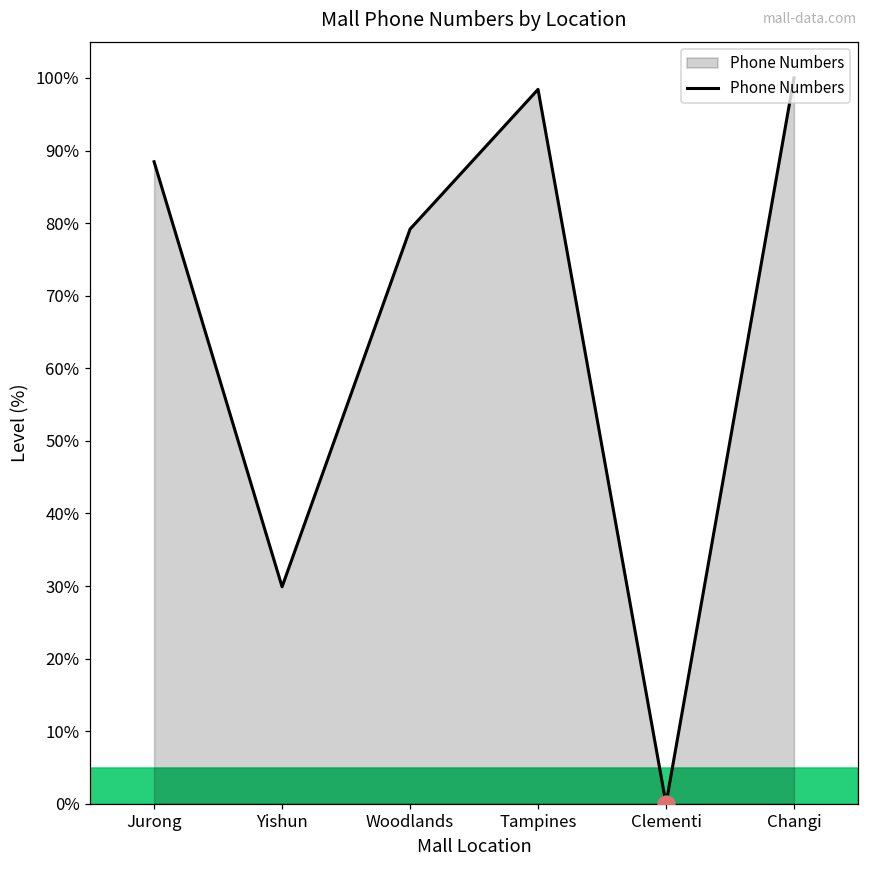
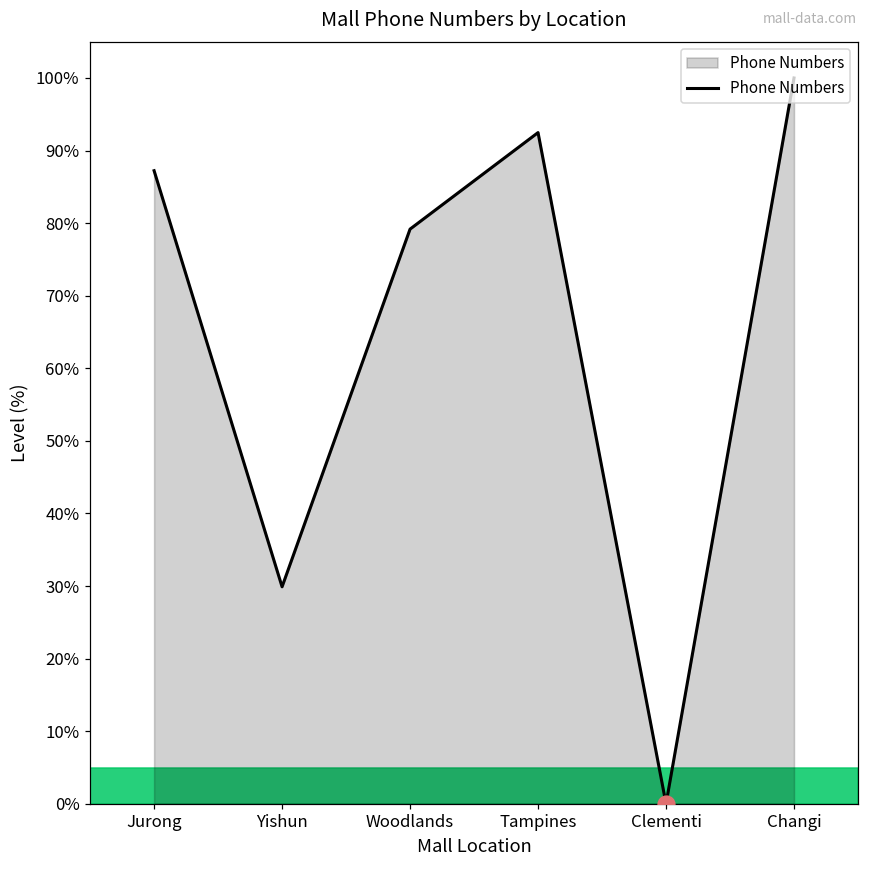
  {
    "Phone Numbers": {
-     "Jurong": "88%",
+     "Jurong": "87%",
      "Yishun": "30%",
      "Woodlands": "79%",
-     "Tampines": "98%"
+     "Tampines": "92%"
    }
  }
